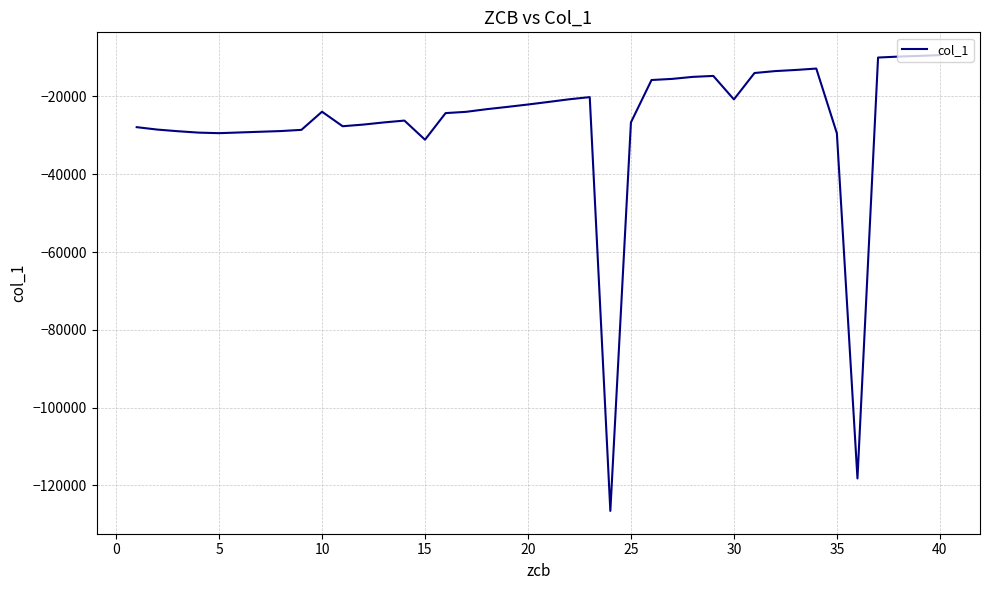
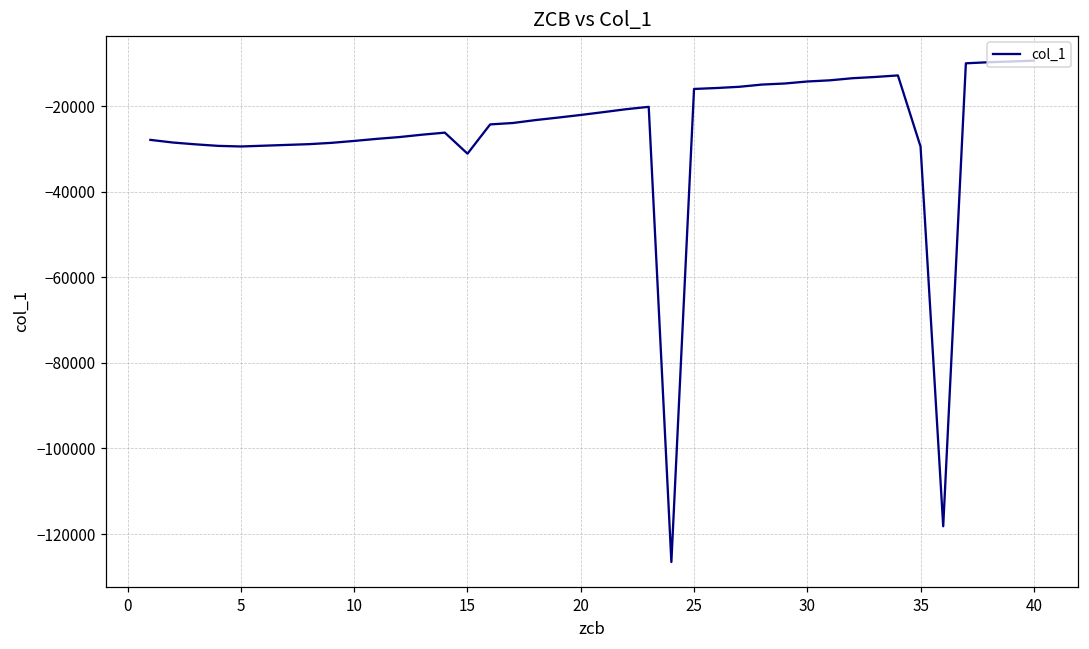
  {
    "5": -29000,
-   "10": -24000,
+   "10": -28000,
    "15": -31000,
    "20": -22000,
-   "25": -27000,
-   "30": -21000,
+   "25": -16000,
+   "30": -14000,
    "35": -29000
  }
